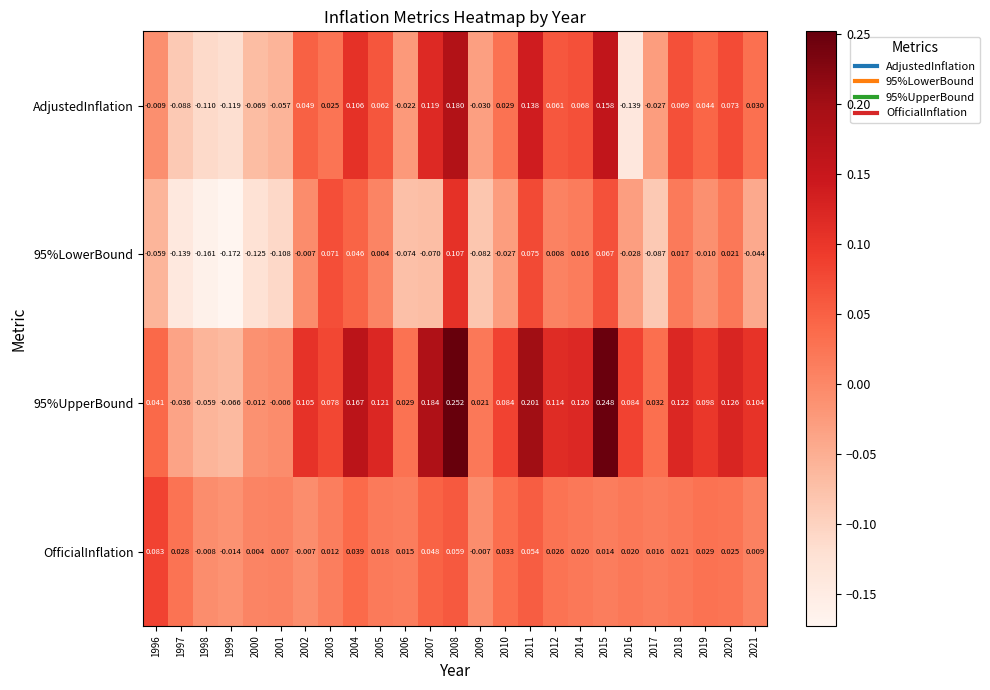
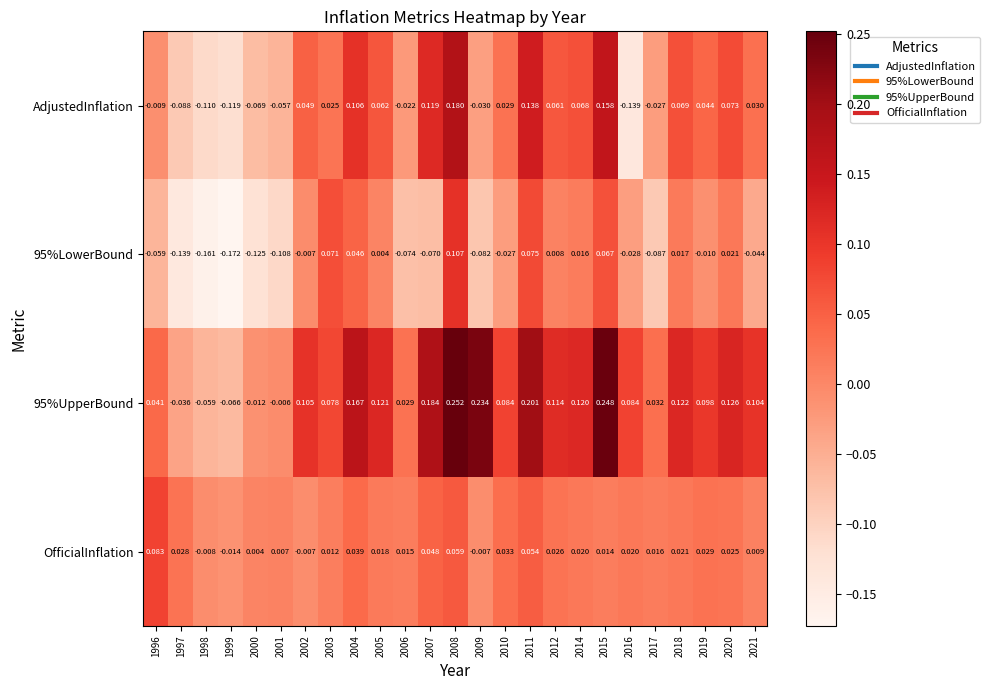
  {
    "AdjustedInflation": {
      "1996": -0.009,
      "1997": -0.088,
      "1998": -0.110,
      "1999": -0.119,
      "2000": -0.069,
      "2001": -0.057,
      "2002": 0.049,
      "2003": 0.025,
      "2004": 0.106,
      "2005": 0.062,
      "2006": -0.022,
      "2007": 0.119,
      "2008": 0.180,
      "2009": -0.030,
      "2010": 0.029,
      "2011": 0.138,
      "2012": 0.061,
      "2014": 0.068,
      "2015": 0.158,
      "2016": -0.139,
      "2017": -0.027,
      "2018": 0.069,
      "2019": 0.044,
      "2020": 0.073,
      "2021": 0.030
    },
    "95%LowerBound": {
      "1996": -0.059,
      "1997": -0.139,
      "1998": -0.161,
      "1999": -0.172,
      "2000": -0.125,
      "2001": -0.108,
      "2002": -0.007,
      "2003": 0.071,
      "2004": 0.046,
      "2005": 0.004,
      "2006": -0.074,
      "2007": -0.070,
      "2008": 0.107,
      "2009": -0.082,
      "2010": -0.027,
      "2011": 0.075,
      "2012": 0.008,
      "2014": 0.016,
      "2015": 0.067,
      "2016": -0.028,
      "2017": -0.087,
      "2018": 0.017,
      "2019": -0.010,
      "2020": 0.021,
      "2021": -0.044
    },
    "95%UpperBound": {
      "1996": 0.041,
      "1997": -0.036,
      "1998": -0.059,
      "1999": -0.066,
      "2000": -0.012,
      "2001": -0.006,
      "2002": 0.105,
      "2003": 0.078,
      "2004": 0.167,
      "2005": 0.121,
      "2006": 0.029,
      "2007": 0.184,
      "2008": 0.252,
-     "2009": 0.021,
+     "2009": 0.234,
      "2010": 0.084,
      "2011": 0.201,
      "2012": 0.114,
      "2014": 0.120,
      "2015": 0.248,
      "2016": 0.084,
      "2017": 0.032,
      "2018": 0.122,
      "2019": 0.098,
      "2020": 0.126,
      "2021": 0.104
    },
    "OfficialInflation": {
      "1996": 0.083,
      "1997": 0.028,
      "1998": -0.008,
      "1999": -0.014,
      "2000": 0.004,
      "2001": 0.007,
      "2002": -0.007,
      "2003": 0.012,
      "2004": 0.039,
      "2005": 0.018,
      "2006": 0.015,
      "2007": 0.048,
      "2008": 0.059,
      "2009": -0.007,
      "2010": 0.033,
      "2011": 0.054,
      "2012": 0.026,
      "2014": 0.020,
      "2015": 0.014,
      "2016": 0.020,
      "2017": 0.016,
      "2018": 0.021,
      "2019": 0.029,
      "2020": 0.025,
      "2021": 0.009
    }
  }
